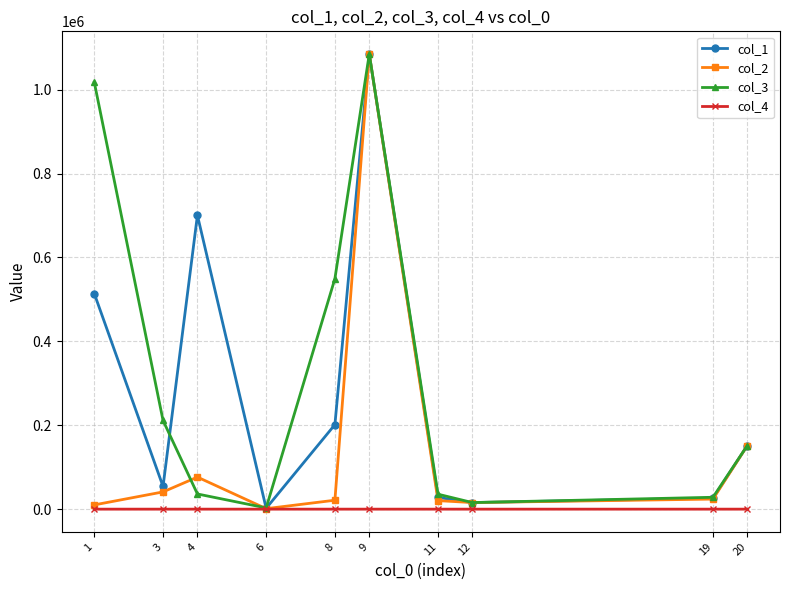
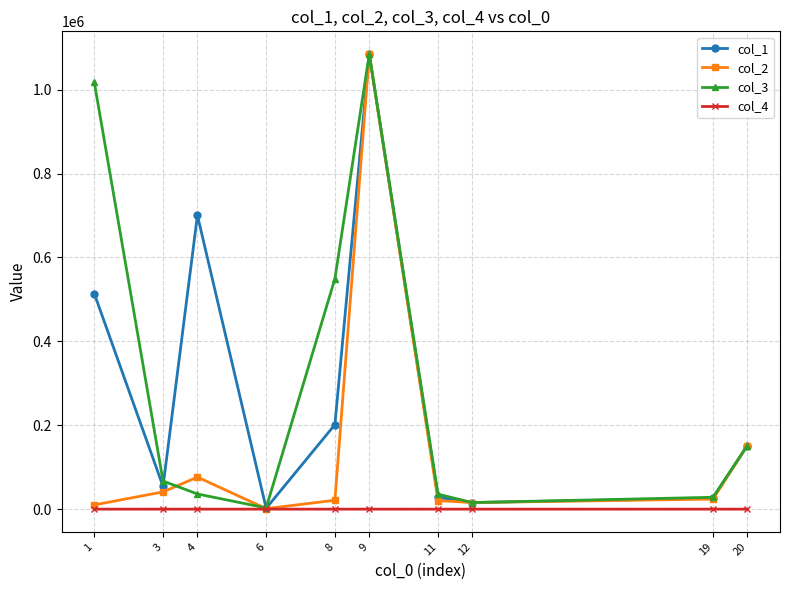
  {
    "col_1": {
      "1": 510000,
      "3": 50000,
      "4": 700000,
      "8": 200000,
      "11": 30000
    },
    "col_2": {
      "1": 10000,
      "3": 40000,
      "4": 80000,
      "8": 20000,
      "11": 20000
    },
    "col_3": {
      "1": 1020000,
-     "3": 210000,
+     "3": 70000,
      "4": 40000,
      "8": 550000,
      "11": 40000
    },
    "col_4": {
      "1": 0,
      "3": 0,
      "4": 0,
      "8": 0,
      "9": 0,
      "11": 0,
      "12": 0,
      "19": 0,
      "20": 0
    }
  }
